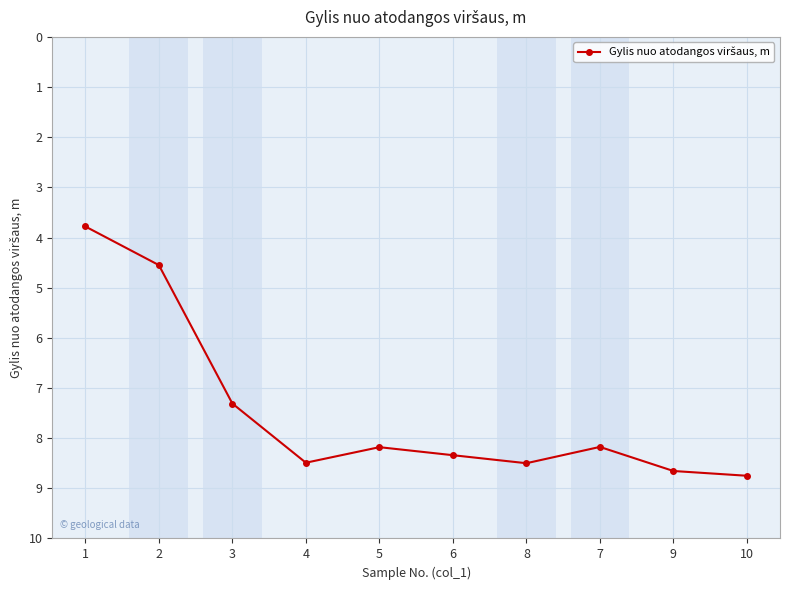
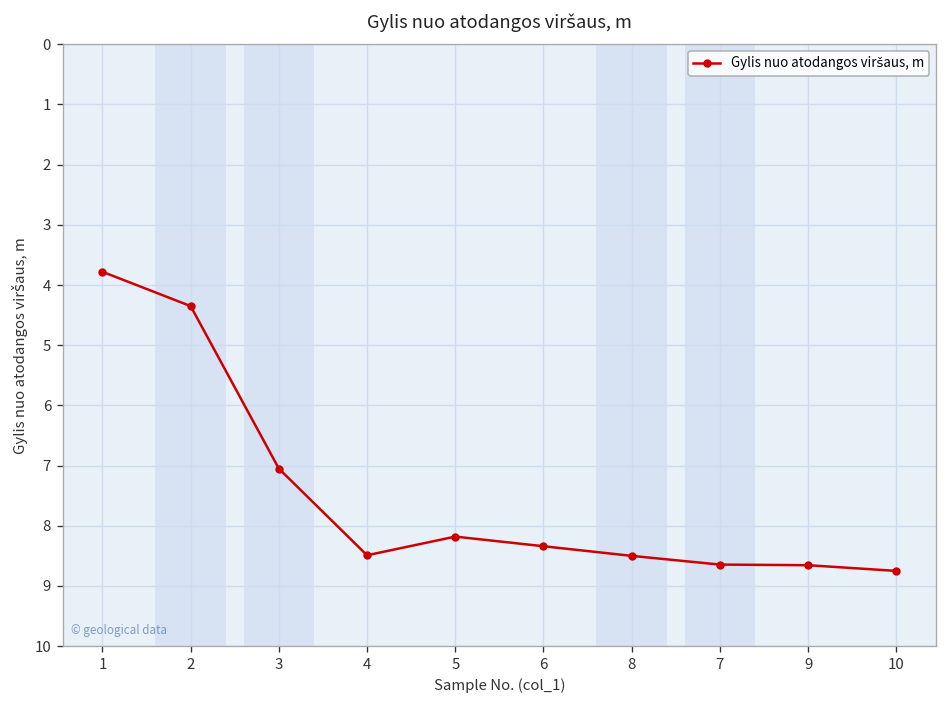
  {
    "1": 3.8,
-   "2": 4.6,
-   "3": 7.3,
+   "2": 4.4,
+   "3": 7.1,
    "4": 8.5,
    "5": 8.2,
    "6": 8.3,
    "8": 8.5,
-   "7": 8.2,
+   "7": 8.6,
    "9": 8.7,
    "10": 8.8
  }
